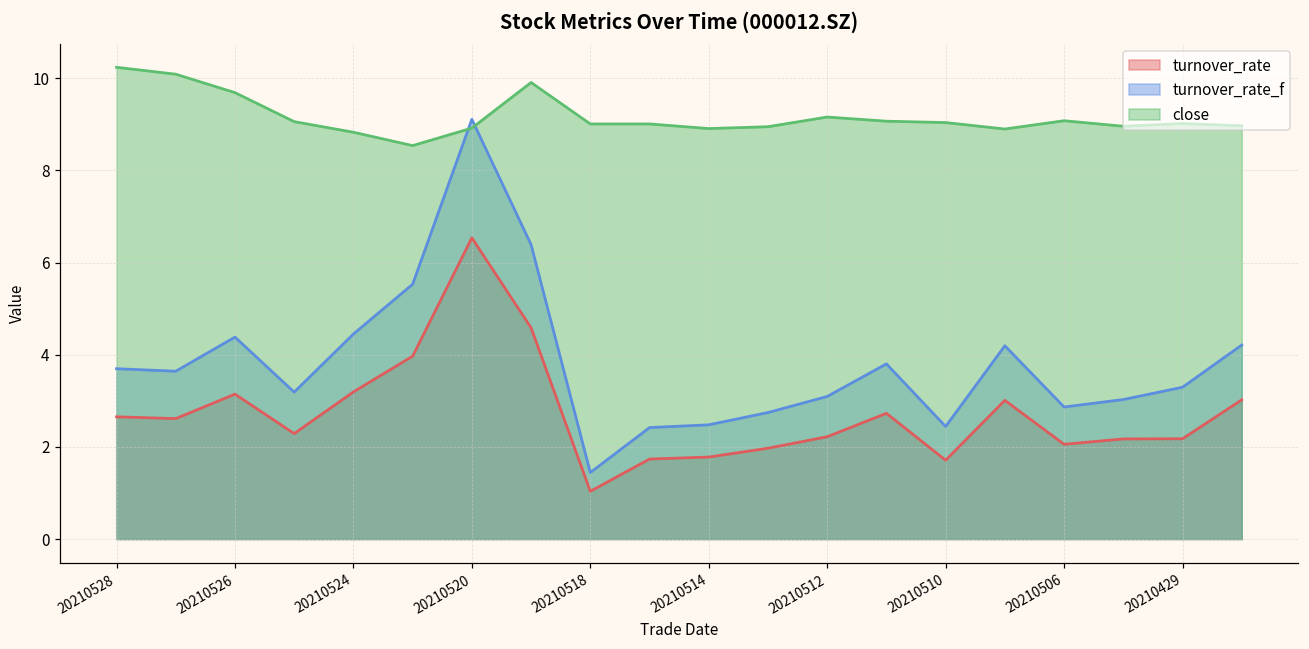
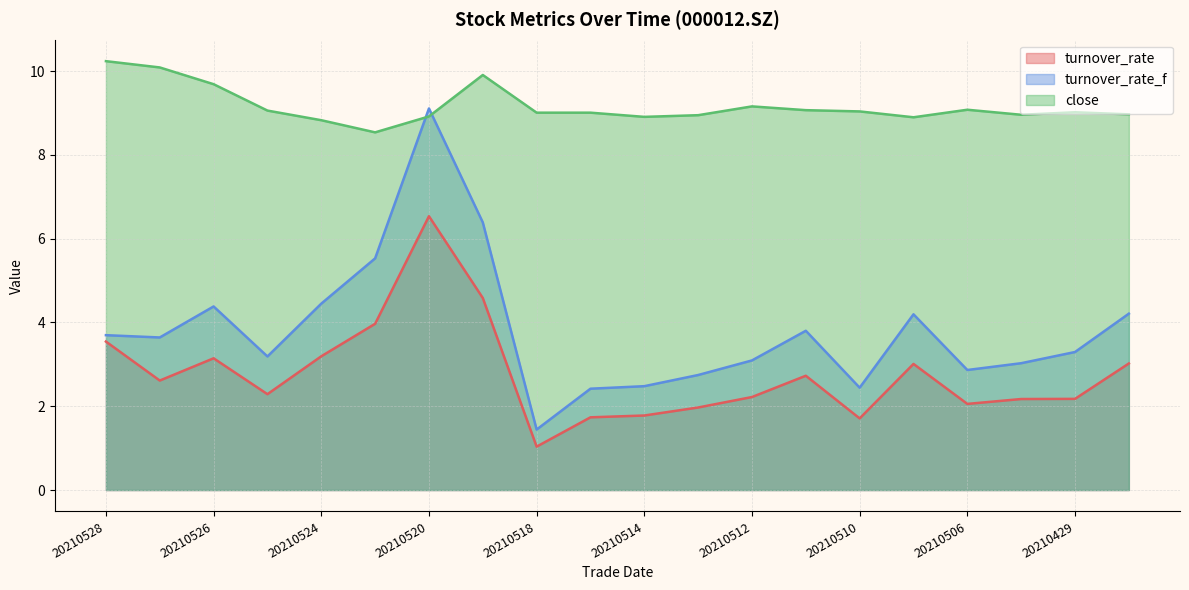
  {
    "turnover_rate": {
-     "20210528": 2.7,
+     "20210528": 3.5,
      "20210526": 3.1,
      "20210524": 3.2,
      "20210520": 6.5,
      "20210518": 1.0,
      "20210514": 1.8,
      "20210512": 2.2,
      "20210510": 1.7,
      "20210506": 2.1,
      "20210429": 2.2
    },
    "turnover_rate_f": {
      "20210528": 3.7,
      "20210526": 4.4,
      "20210524": 4.5,
      "20210520": 9.1,
      "20210518": 1.4,
      "20210514": 2.5,
      "20210512": 3.1,
      "20210510": 2.4,
      "20210506": 2.9,
      "20210429": 3.3
    },
    "close": {
      "20210528": 10.2,
      "20210526": 9.7,
      "20210524": 8.8,
      "20210520": 8.9,
      "20210518": 9.0,
      "20210514": 8.9,
      "20210512": 9.2,
      "20210510": 9.0,
      "20210506": 9.1
    }
  }
